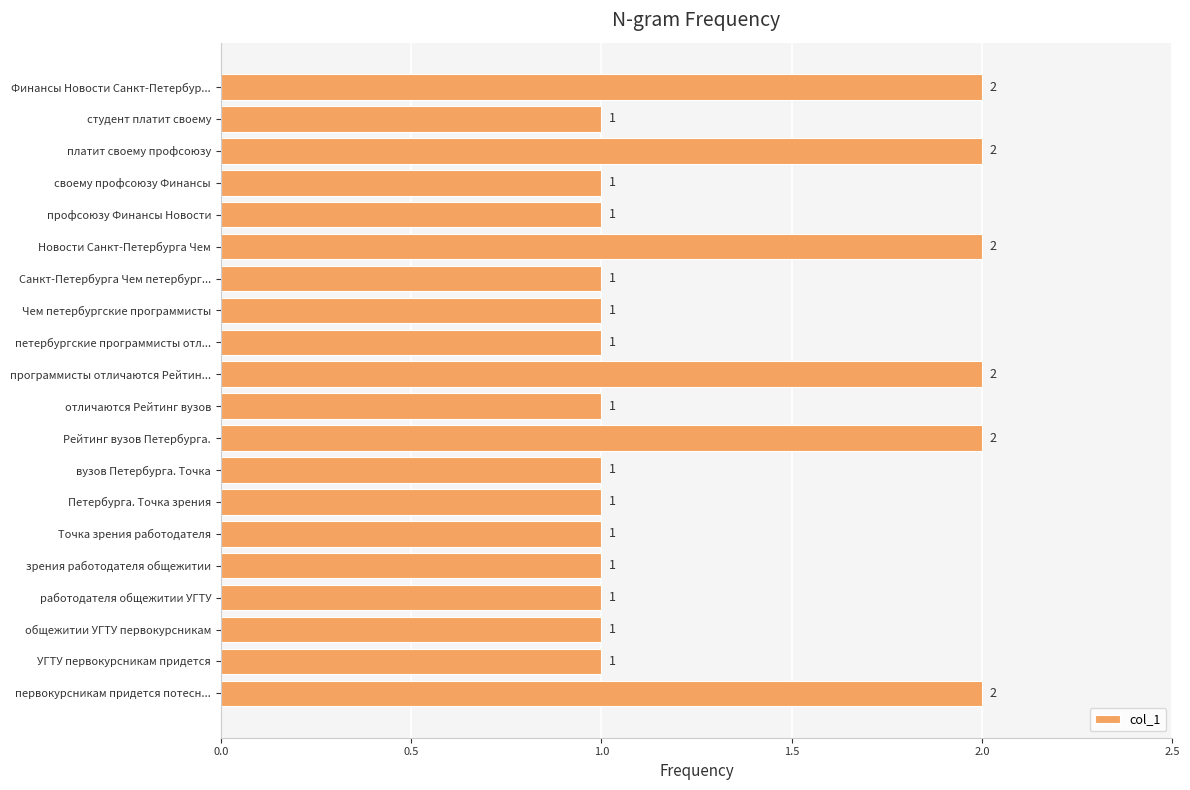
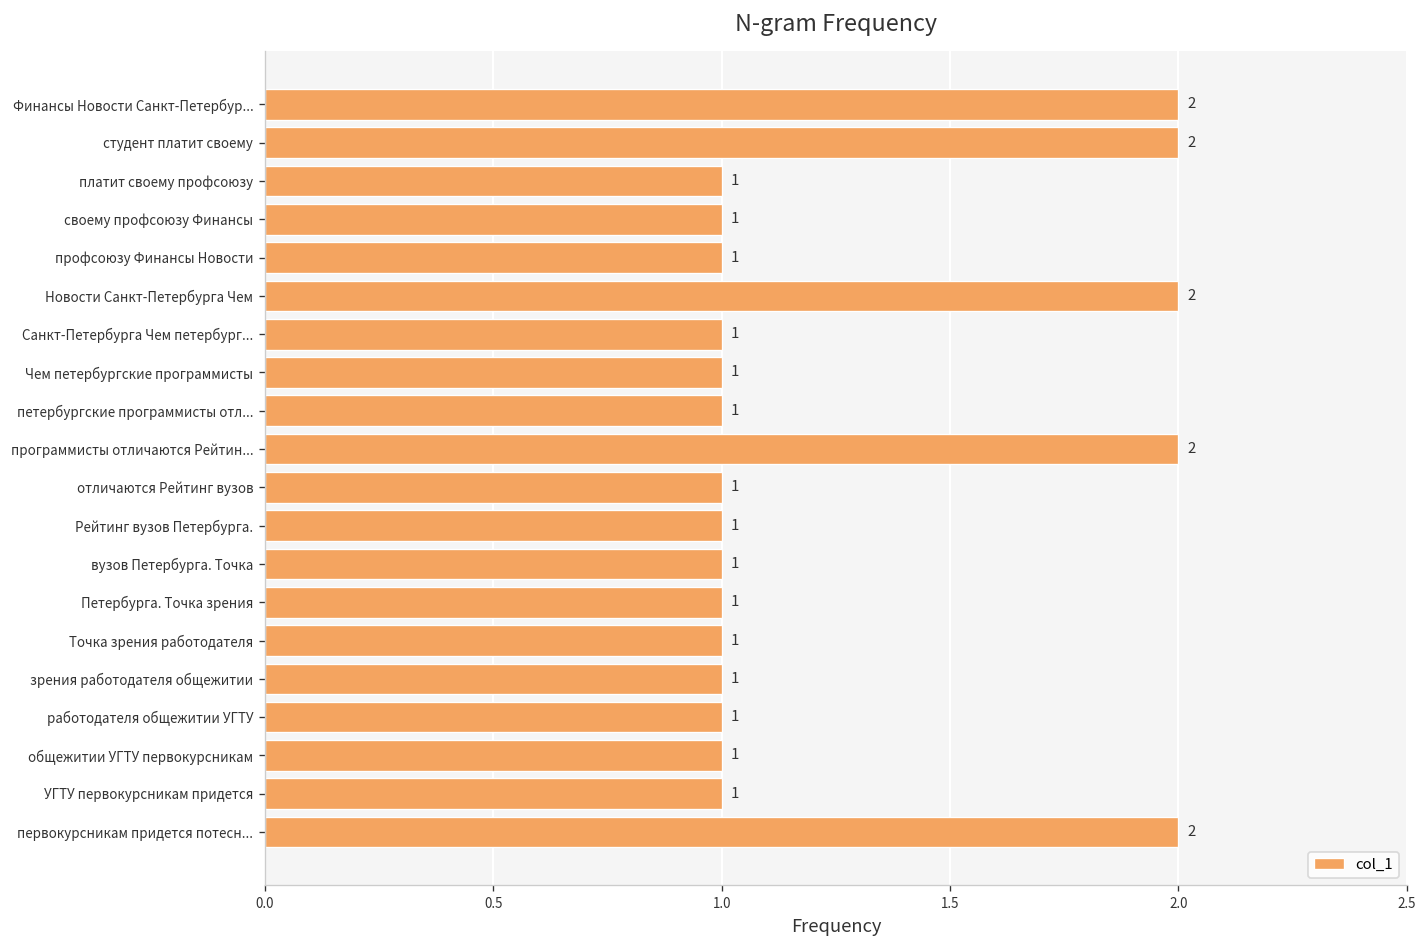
  {
    "Финансы Новости Санкт-Петербур...": 2,
-   "студент платит своему": 1,
-   "платит своему профсоюзу": 2,
+   "студент платит своему": 2,
+   "платит своему профсоюзу": 1,
    "своему профсоюзу Финансы": 1,
    "профсоюзу Финансы Новости": 1,
    "Новости Санкт-Петербурга Чем": 2,
    "Санкт-Петербурга Чем петербург...": 1,
    "Чем петербургские программисты": 1,
    "петербургские программисты отл...": 1,
    "программисты отличаются Рейтин...": 2,
    "отличаются Рейтинг вузов": 1,
-   "Рейтинг вузов Петербурга.": 2,
+   "Рейтинг вузов Петербурга.": 1,
    "вузов Петербурга. Точка": 1,
    "Петербурга. Точка зрения": 1,
    "Точка зрения работодателя": 1,
    "зрения работодателя общежитии": 1,
    "работодателя общежитии УГТУ": 1,
    "общежитии УГТУ первокурсникам": 1,
    "УГТУ первокурсникам придется": 1,
    "первокурсникам придется потесн...": 2
  }
